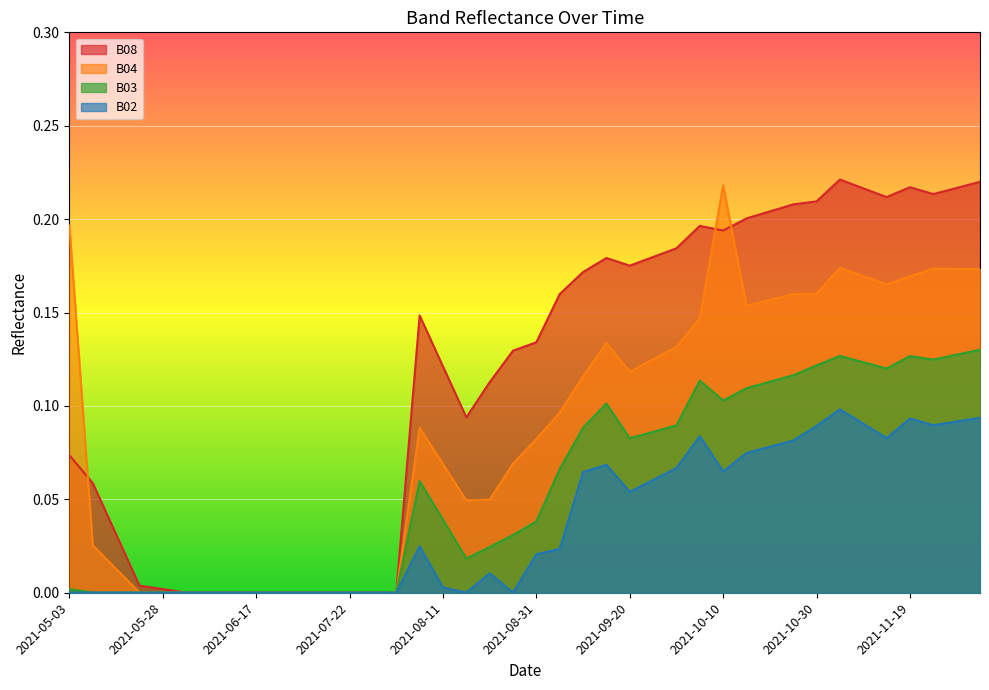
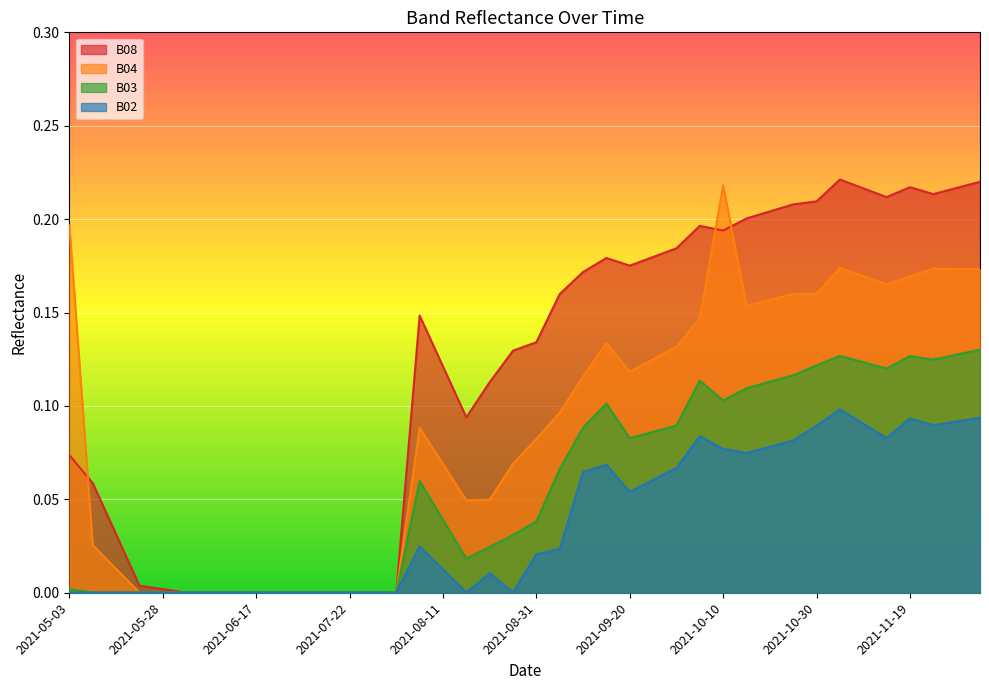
  {
    "B08": {
      "2021-05-03": 0.074,
      "2021-05-28": 0.002,
      "2021-08-11": 0.121,
      "2021-08-31": 0.134,
      "2021-09-20": 0.175,
      "2021-10-10": 0.194,
      "2021-10-30": 0.210,
      "2021-11-19": 0.217
    },
    "B04": {
      "2021-05-03": 0.197,
      "2021-08-11": 0.069,
      "2021-08-31": 0.082,
      "2021-09-20": 0.118,
      "2021-10-10": 0.218,
      "2021-10-30": 0.160,
      "2021-11-19": 0.169
    },
    "B03": {
      "2021-05-03": 0.002,
      "2021-08-11": 0.039,
      "2021-08-31": 0.038,
      "2021-09-20": 0.083,
      "2021-10-10": 0.103,
      "2021-10-30": 0.122,
      "2021-11-19": 0.127
    },
    "B02": {
      "2021-05-03": 0.000,
-     "2021-08-11": 0.003,
+     "2021-08-11": 0.013,
      "2021-08-31": 0.021,
      "2021-09-20": 0.054,
-     "2021-10-10": 0.065,
+     "2021-10-10": 0.077,
      "2021-10-30": 0.089,
      "2021-11-19": 0.093
    }
  }
